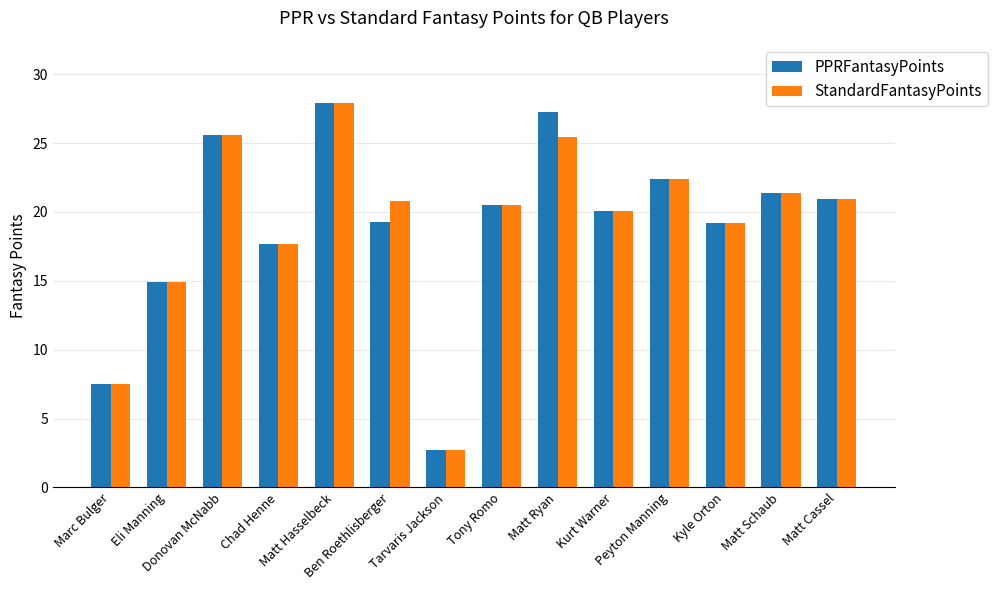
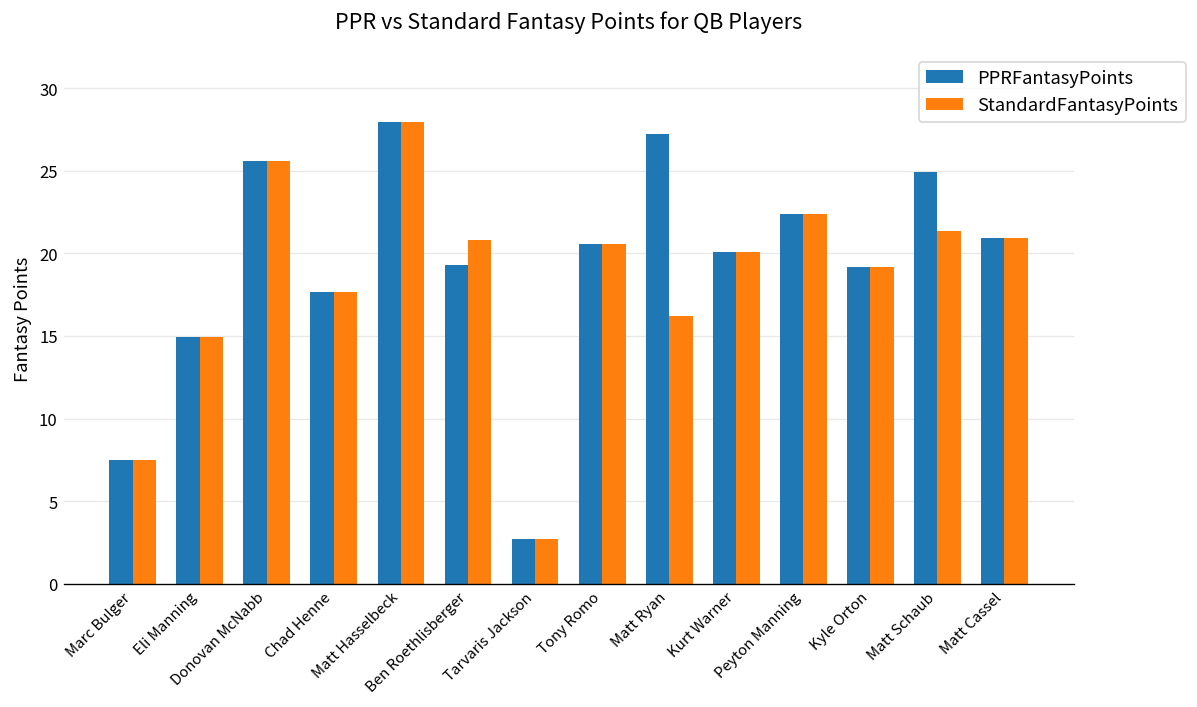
  {
    "PPRFantasyPoints": {
      "Marc Bulger": 7.5,
      "Eli Manning": 14.9,
      "Donovan McNabb": 25.6,
      "Chad Henne": 17.6,
      "Matt Hasselbeck": 27.9,
      "Ben Roethlisberger": 19.3,
      "Tarvaris Jackson": 2.7,
      "Tony Romo": 20.5,
      "Matt Ryan": 27.2,
      "Kurt Warner": 20.1,
      "Peyton Manning": 22.4,
      "Kyle Orton": 19.2,
-     "Matt Schaub": 21.3,
+     "Matt Schaub": 24.9,
      "Matt Cassel": 20.9
    },
    "StandardFantasyPoints": {
      "Marc Bulger": 7.5,
      "Eli Manning": 14.9,
      "Donovan McNabb": 25.6,
      "Chad Henne": 17.6,
      "Matt Hasselbeck": 27.9,
      "Ben Roethlisberger": 20.8,
      "Tarvaris Jackson": 2.7,
      "Tony Romo": 20.5,
-     "Matt Ryan": 25.5,
+     "Matt Ryan": 16.2,
      "Kurt Warner": 20.1,
      "Peyton Manning": 22.4,
      "Kyle Orton": 19.2,
      "Matt Schaub": 21.3,
      "Matt Cassel": 20.9
    }
  }
